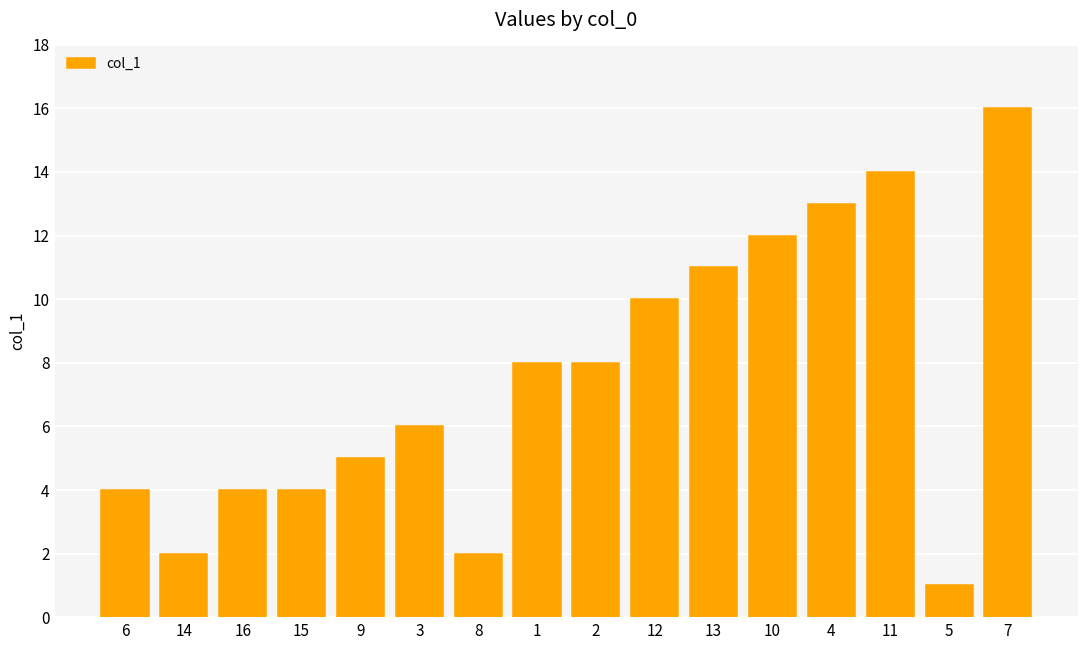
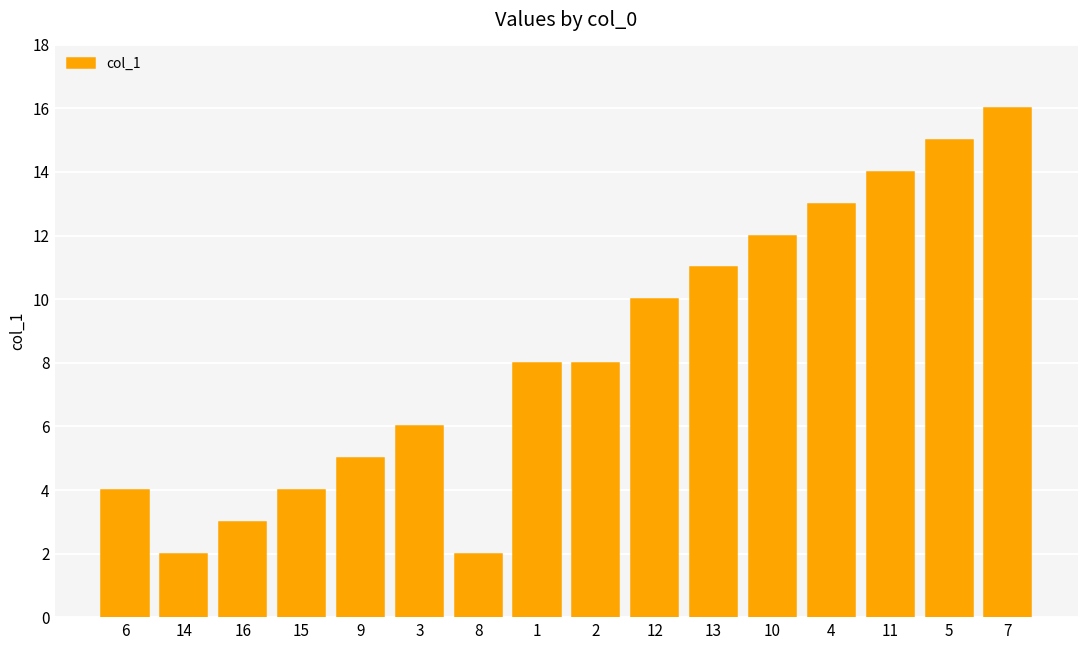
  {
    "6": 4,
    "14": 2,
-   "16": 4,
+   "16": 3,
    "15": 4,
    "9": 5,
    "3": 6,
    "8": 2,
    "1": 8,
    "2": 8,
    "12": 10,
    "13": 11,
    "10": 12,
    "4": 13,
    "11": 14,
-   "5": 1,
+   "5": 15,
    "7": 16
  }
